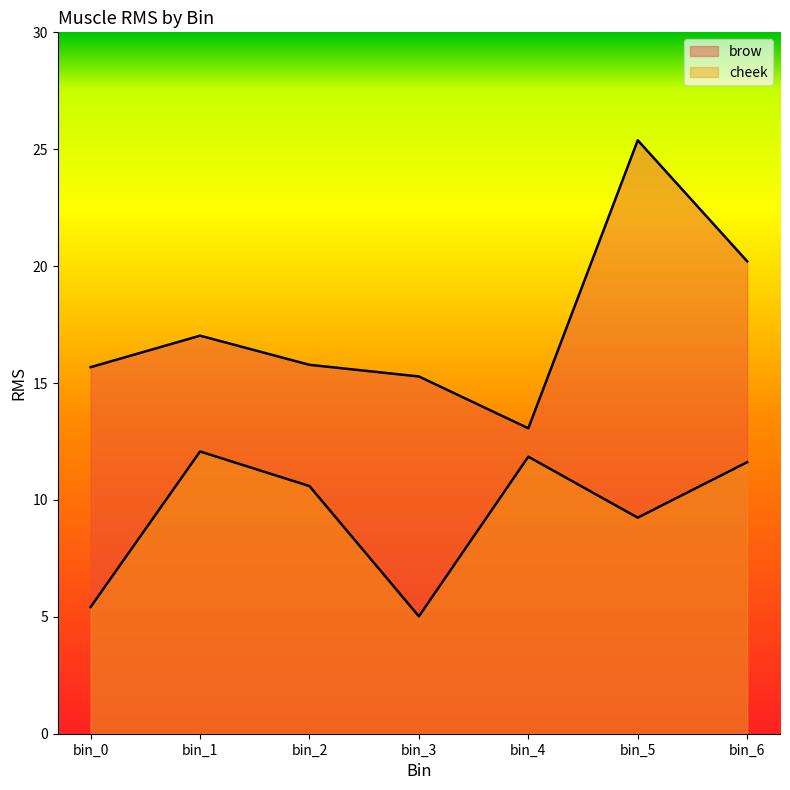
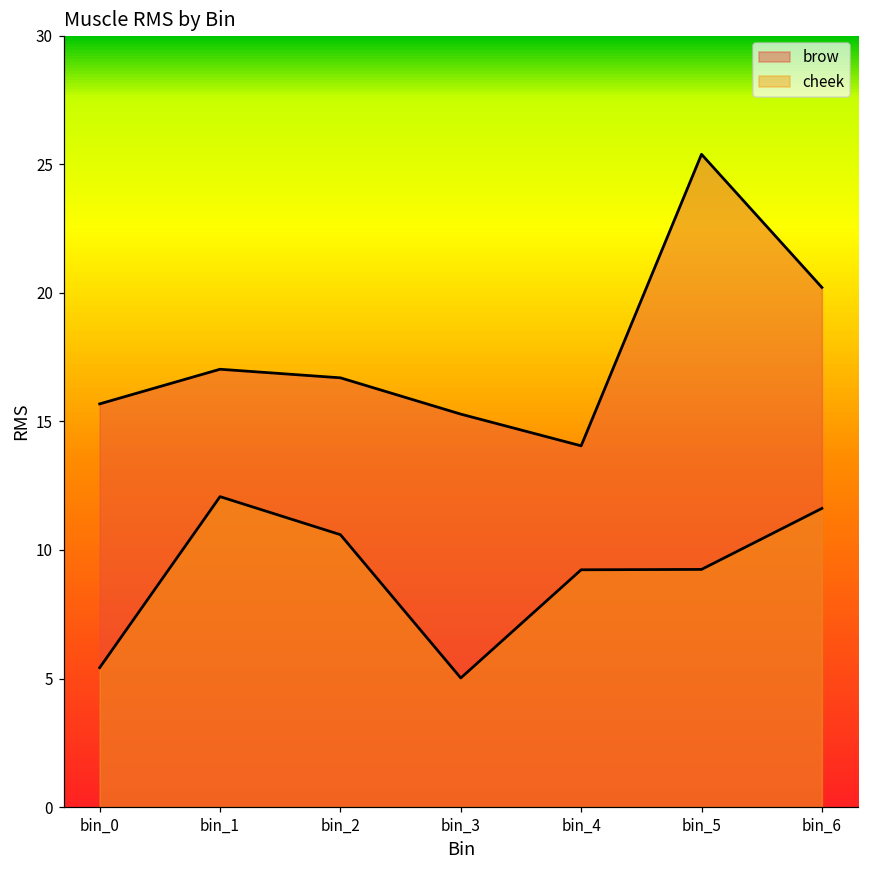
  {
    "brow": {
      "bin_0": 15.7,
      "bin_1": 17.0,
-     "bin_2": 15.8,
+     "bin_2": 16.7,
      "bin_3": 15.3,
-     "bin_4": 13.1,
+     "bin_4": 14.0,
      "bin_5": 25.4,
      "bin_6": 20.2
    },
    "cheek": {
      "bin_0": 5.4,
      "bin_1": 12.1,
      "bin_2": 10.6,
      "bin_3": 5.0,
-     "bin_4": 11.8,
+     "bin_4": 9.2,
      "bin_5": 9.2,
      "bin_6": 11.6
    }
  }
